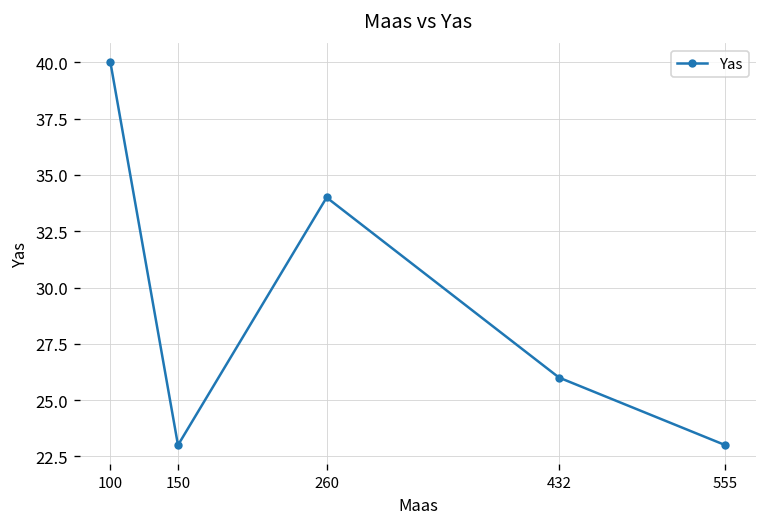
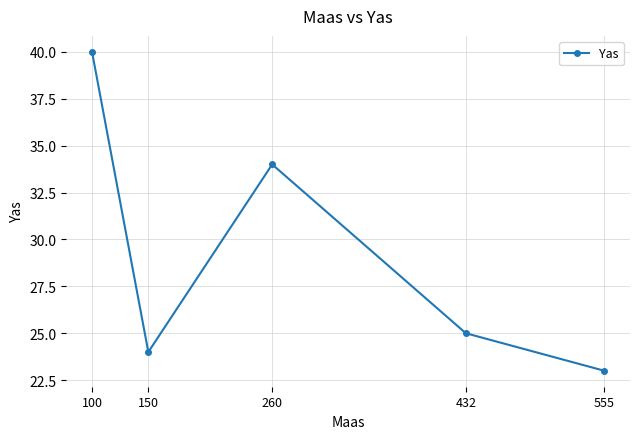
  {
    "100": 40,
-   "150": 23,
+   "150": 24,
    "260": 34,
-   "432": 26,
+   "432": 25,
    "555": 23
  }
